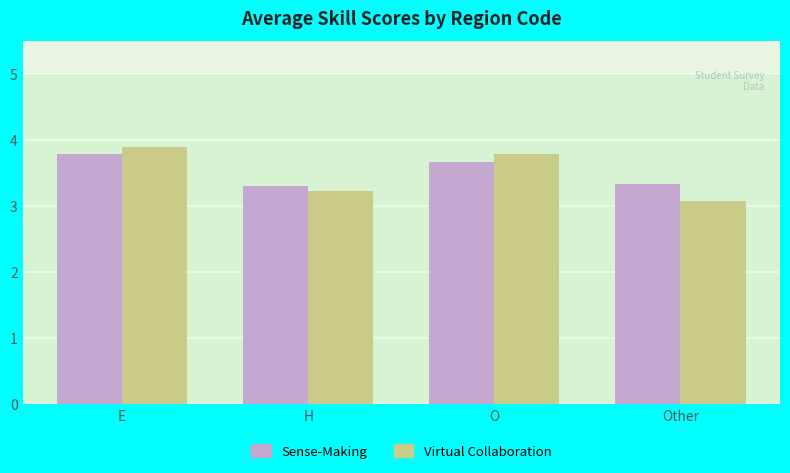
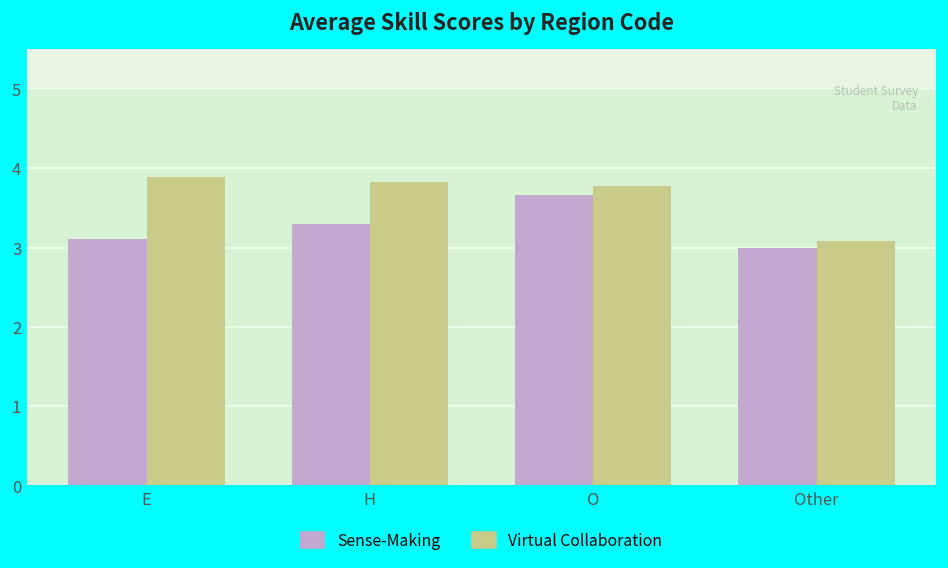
  {
    "Sense-Making": {
-     "E": 3.8,
+     "E": 3.1,
      "H": 3.3,
      "O": 3.7,
-     "Other": 3.3
+     "Other": 3.0
    },
    "Virtual Collaboration": {
      "E": 3.9,
-     "H": 3.2,
+     "H": 3.8,
      "O": 3.8,
      "Other": 3.1
    }
  }
